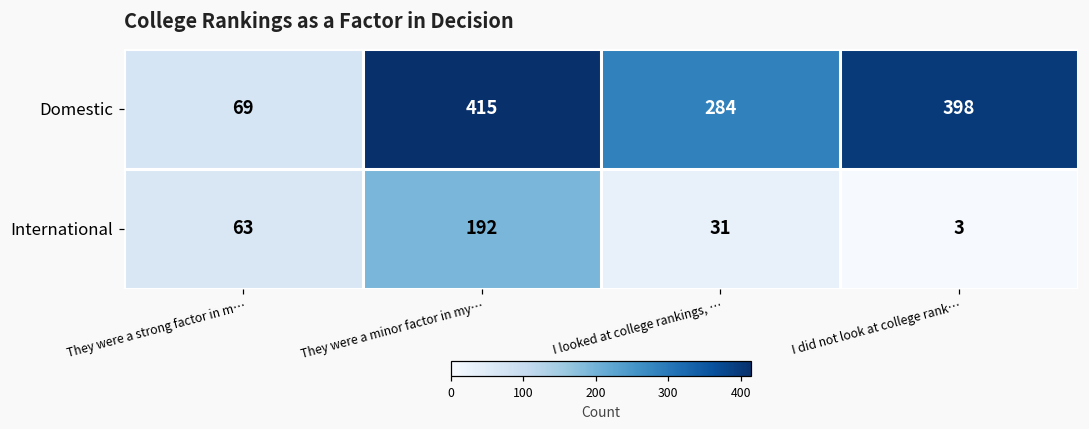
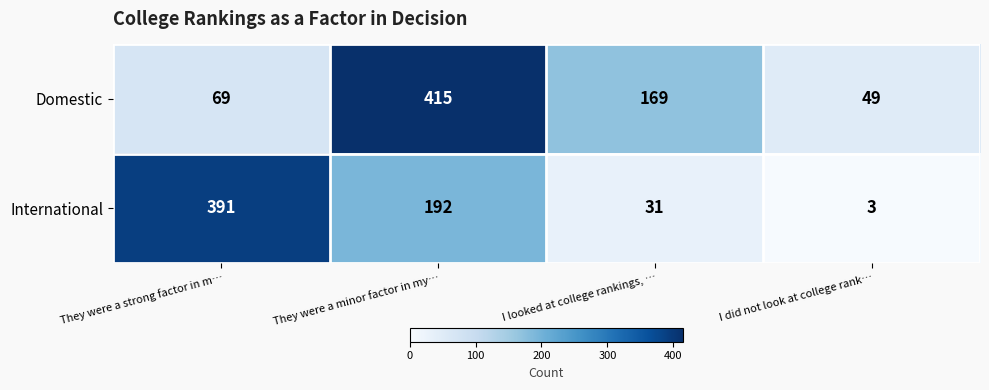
  {
    "Domestic": {
      "They were a strong factor in m…": 69,
      "They were a minor factor in my…": 415,
-     "I looked at college rankings, …": 284,
-     "I did not look at college rank…": 398
+     "I looked at college rankings, …": 169,
+     "I did not look at college rank…": 49
    },
    "International": {
-     "They were a strong factor in m…": 63,
+     "They were a strong factor in m…": 391,
      "They were a minor factor in my…": 192,
      "I looked at college rankings, …": 31,
      "I did not look at college rank…": 3
    }
  }
